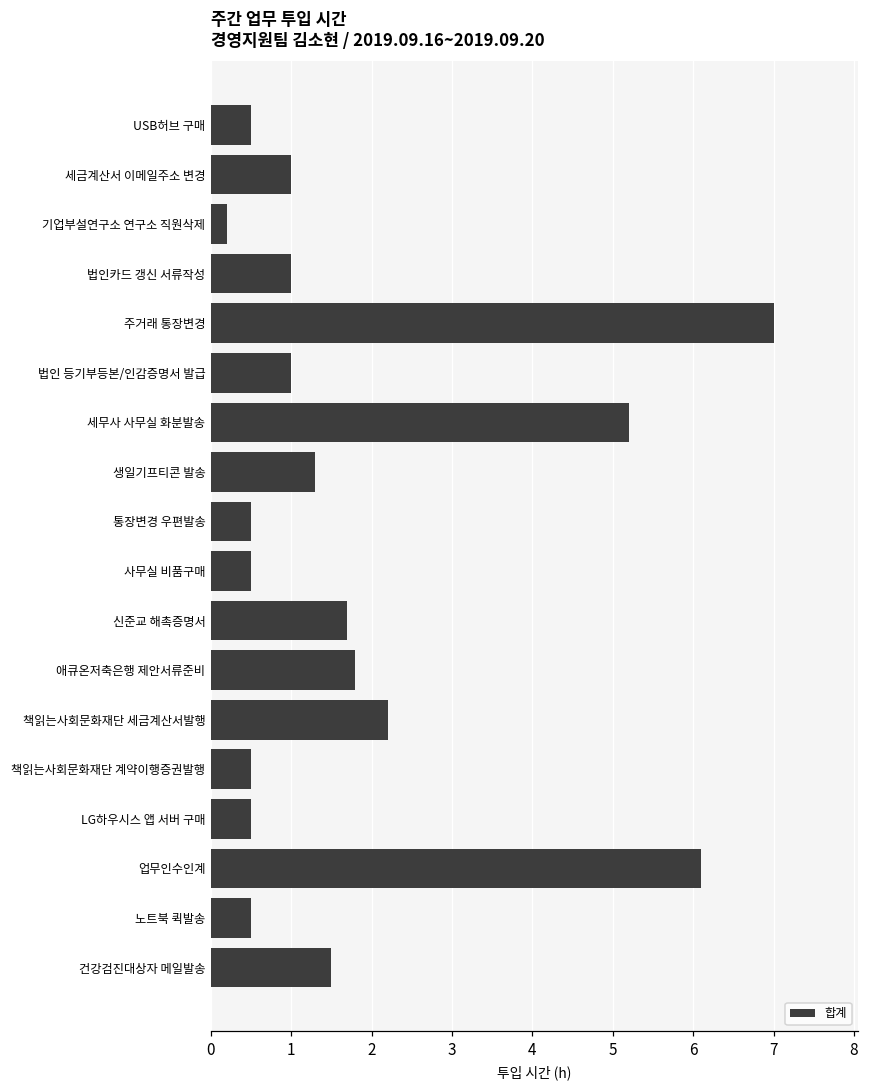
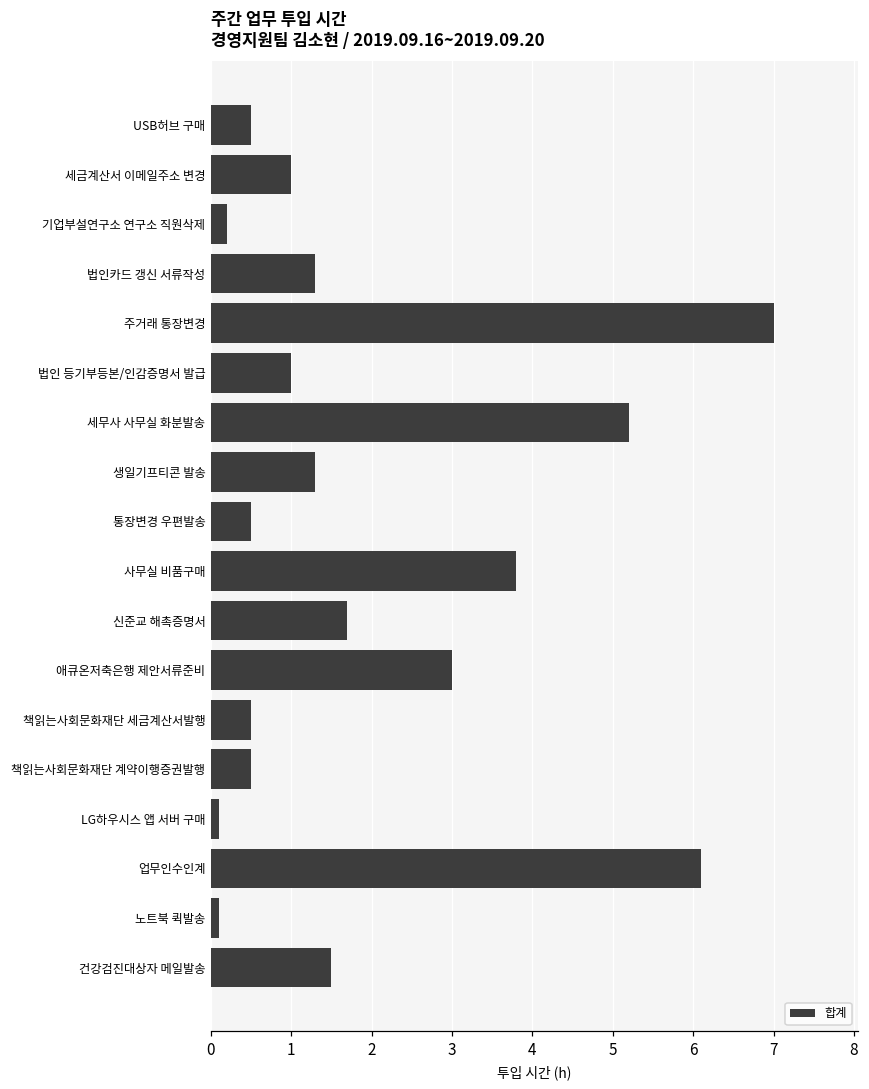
  {
    "USB허브 구매": 0.5,
    "세금계산서 이메일주소 변경": 1.0,
    "기업부설연구소 연구소 직원삭제": 0.2,
-   "법인카드 갱신 서류작성": 1.0,
+   "법인카드 갱신 서류작성": 1.3,
    "주거래 통장변경": 7.0,
    "법인 등기부등본/인감증명서 발급": 1.0,
    "세무사 사무실 화분발송": 5.2,
    "생일기프티콘 발송": 1.3,
    "통장변경 우편발송": 0.5,
-   "사무실 비품구매": 0.5,
+   "사무실 비품구매": 3.8,
    "신준교 해촉증명서": 1.7,
-   "애큐온저축은행 제안서류준비": 1.8,
-   "책읽는사회문화재단 세금계산서발행": 2.2,
+   "애큐온저축은행 제안서류준비": 3.0,
+   "책읽는사회문화재단 세금계산서발행": 0.5,
    "책읽는사회문화재단 계약이행증권발행": 0.5,
-   "LG하우시스 앱 서버 구매": 0.5,
+   "LG하우시스 앱 서버 구매": 0.1,
    "업무인수인계": 6.1,
-   "노트북 퀵발송": 0.5,
+   "노트북 퀵발송": 0.1,
    "건강검진대상자 메일발송": 1.5
  }
